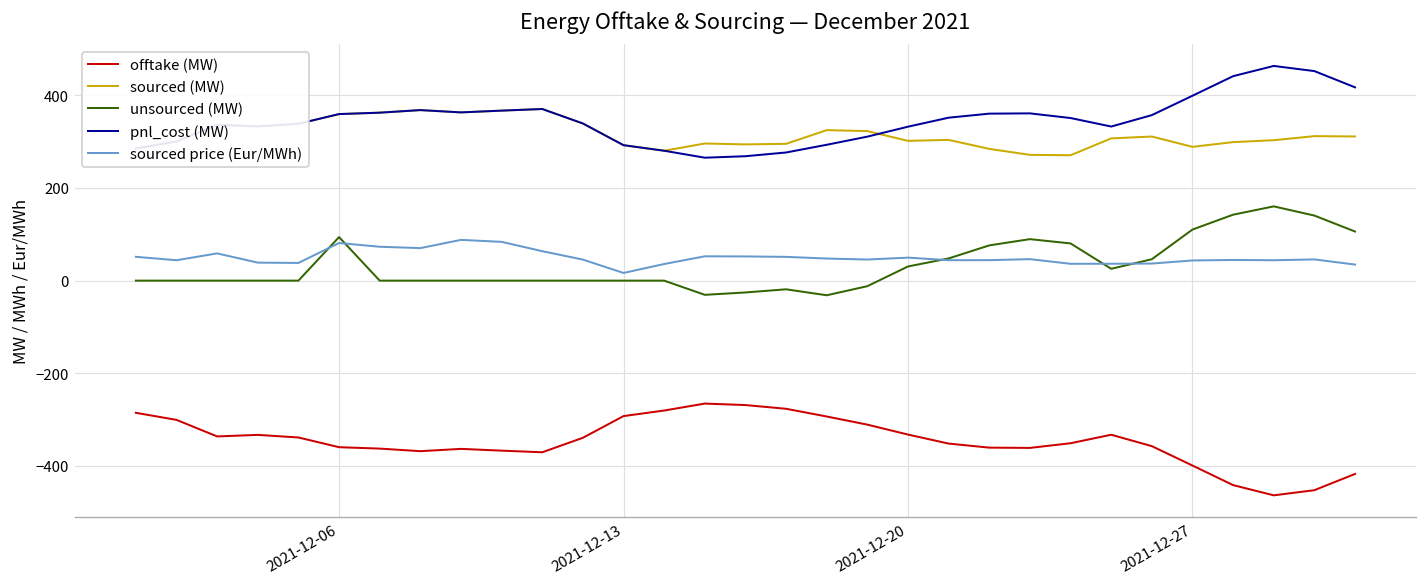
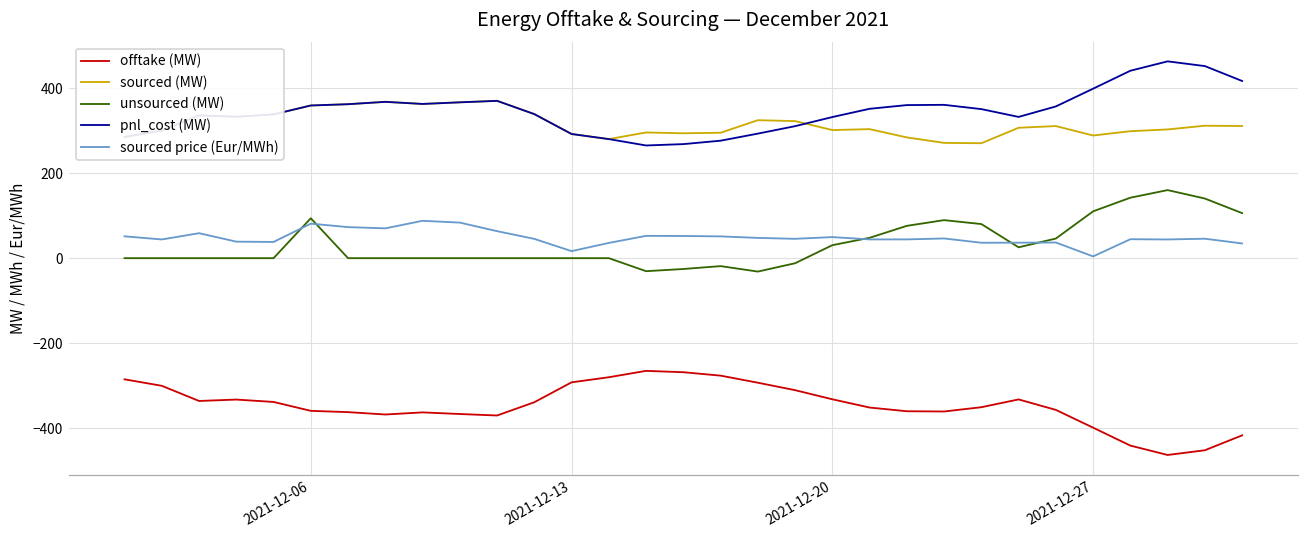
  {
    "offtake (MW)": {
      "2021-12-06": -360,
      "2021-12-13": -290,
      "2021-12-20": -330,
      "2021-12-27": -400
    },
    "sourced (MW)": {
      "2021-12-20": 300,
      "2021-12-27": 290
    },
    "unsourced (MW)": {
      "2021-12-06": 90,
      "2021-12-13": 0,
      "2021-12-20": 30,
      "2021-12-27": 110
    },
    "pnl_cost (MW)": {
      "2021-12-20": 330,
      "2021-12-27": 400
    },
    "sourced price (Eur/MWh)": {
      "2021-12-06": 80,
      "2021-12-13": 20,
      "2021-12-20": 50,
-     "2021-12-27": 40
+     "2021-12-27": 0
    }
  }
